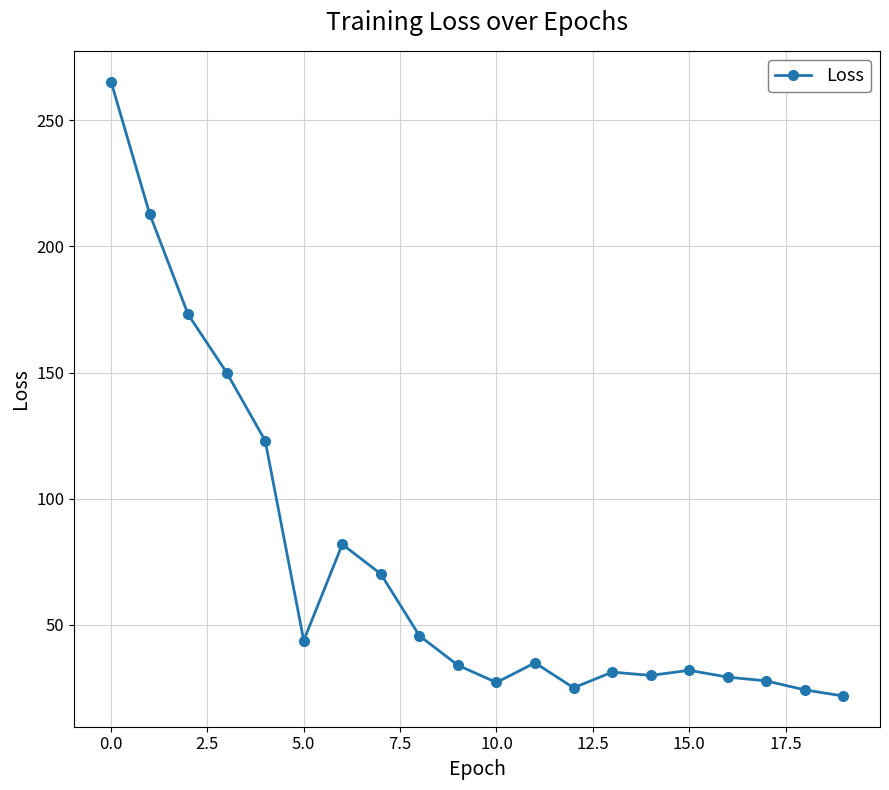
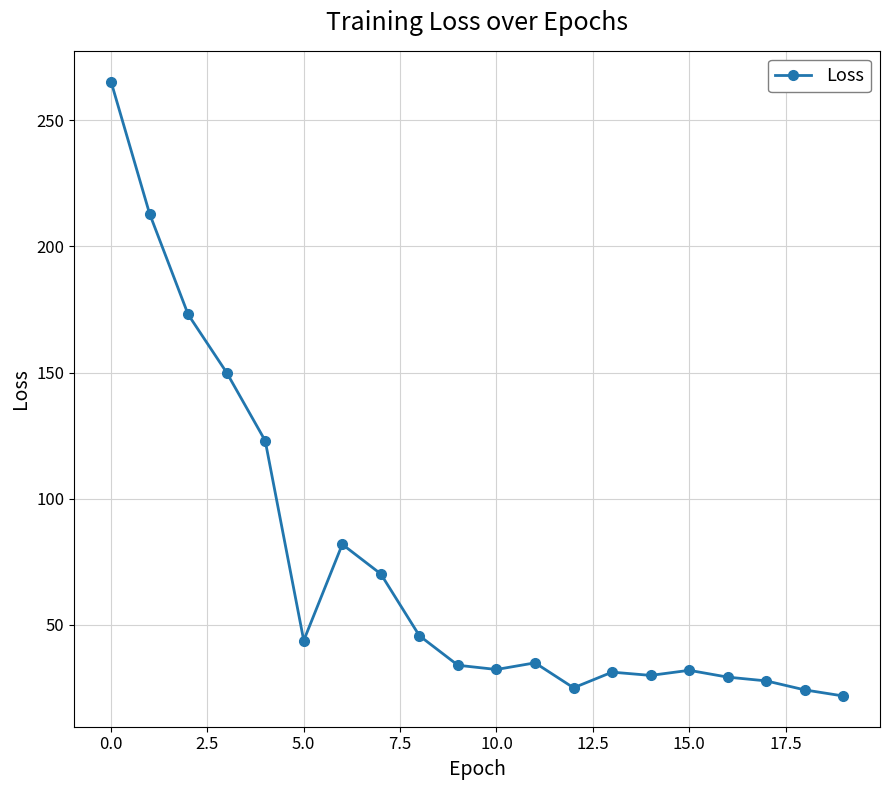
  {
    "0.0": 265,
    "5.0": 44,
-   "10.0": 27,
+   "10.0": 32,
    "15.0": 32
  }
